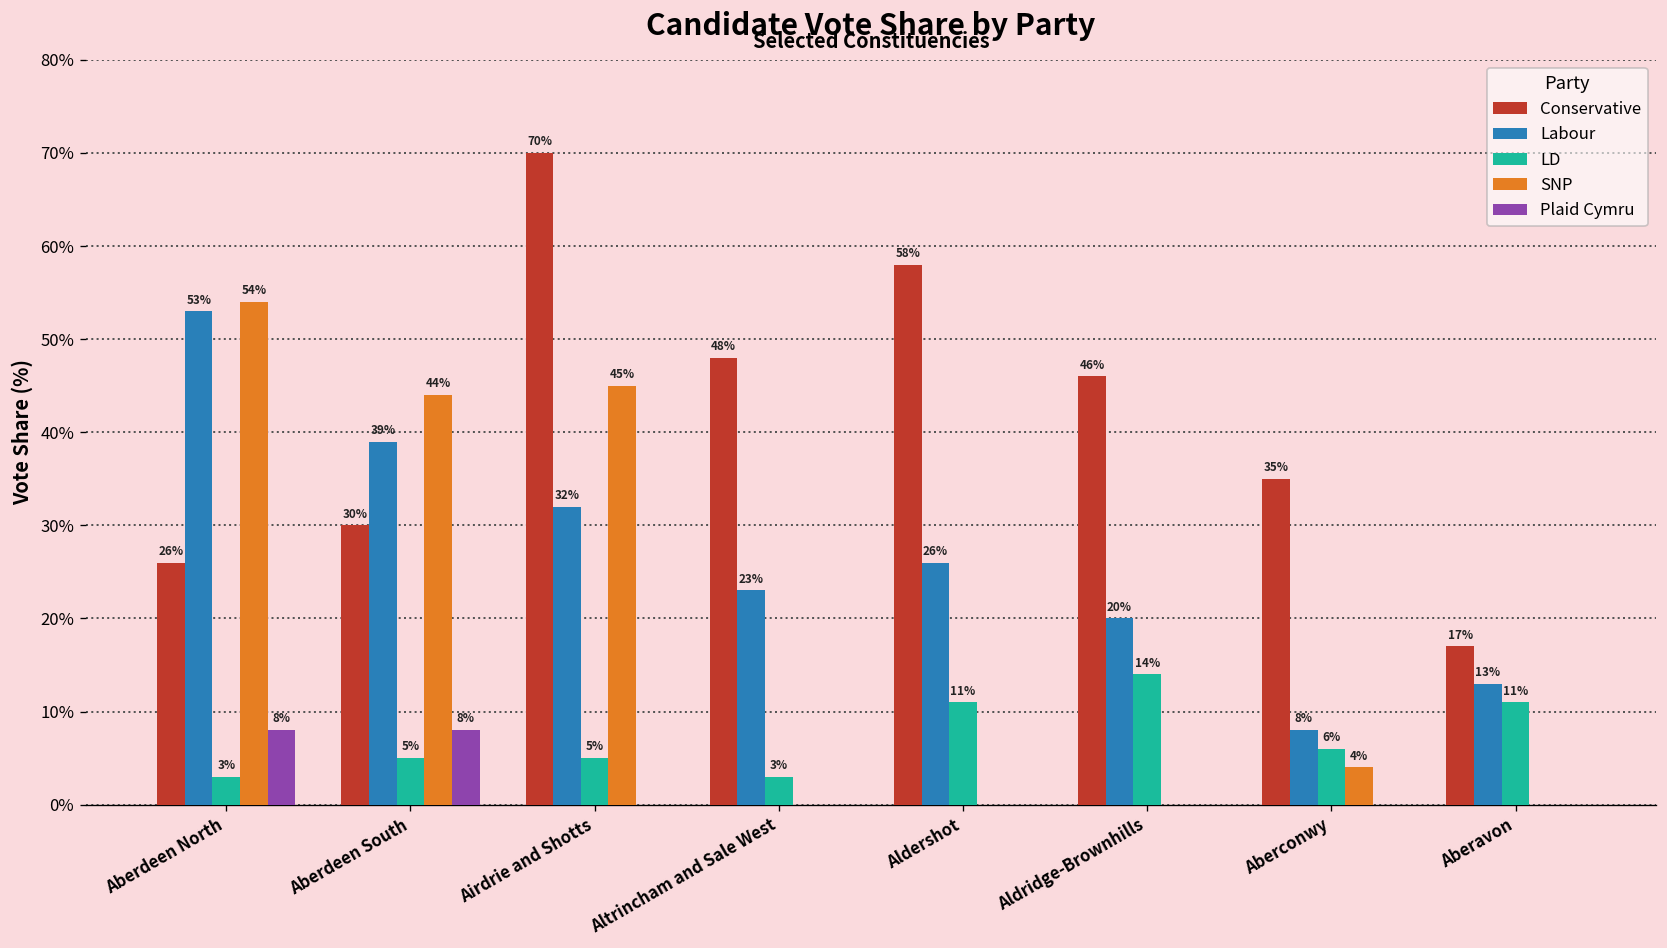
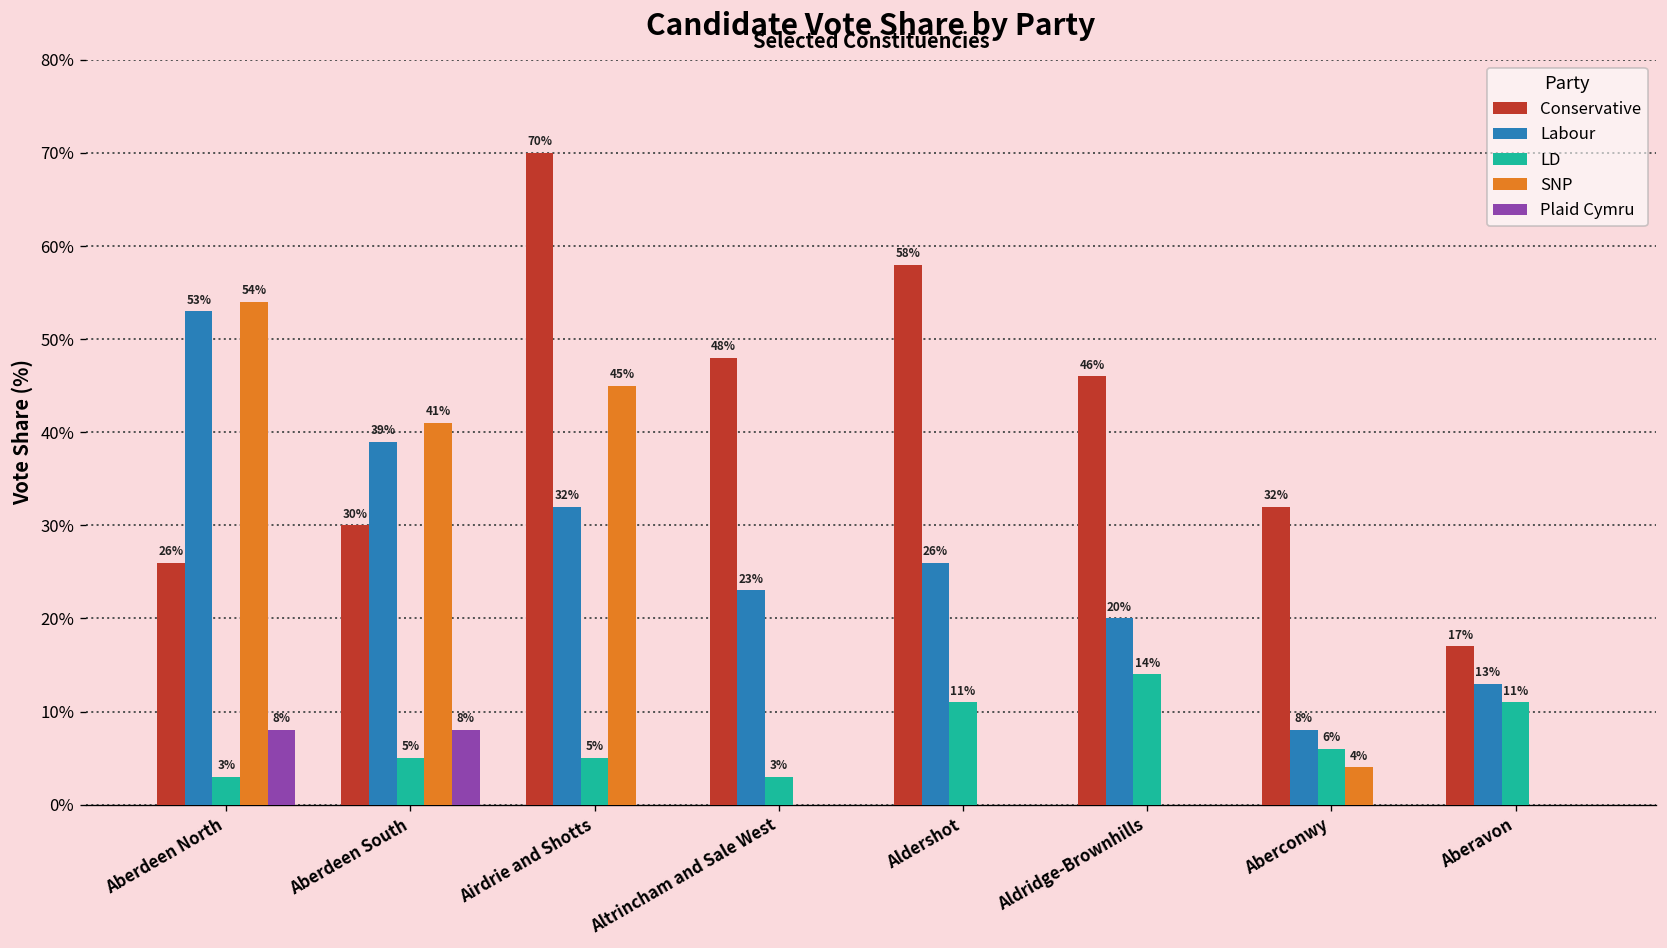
  {
    "Conservative": {
      "Aberdeen North": "26%",
      "Aberdeen South": "30%",
      "Airdrie and Shotts": "70%",
      "Altrincham and Sale West": "48%",
      "Aldershot": "58%",
      "Aldridge-Brownhills": "46%",
-     "Aberconwy": "35%",
+     "Aberconwy": "32%",
      "Aberavon": "17%"
    },
    "Labour": {
      "Aberdeen North": "53%",
      "Aberdeen South": "39%",
      "Airdrie and Shotts": "32%",
      "Altrincham and Sale West": "23%",
      "Aldershot": "26%",
      "Aldridge-Brownhills": "20%",
      "Aberconwy": "8%",
      "Aberavon": "13%"
    },
    "LD": {
      "Aberdeen North": "3%",
      "Aberdeen South": "5%",
      "Airdrie and Shotts": "5%",
      "Altrincham and Sale West": "3%",
      "Aldershot": "11%",
      "Aldridge-Brownhills": "14%",
      "Aberconwy": "6%",
      "Aberavon": "11%"
    },
    "SNP": {
      "Aberdeen North": "54%",
-     "Aberdeen South": "44%",
+     "Aberdeen South": "41%",
      "Airdrie and Shotts": "45%",
      "Aberconwy": "4%"
    },
    "Plaid Cymru": {
      "Aberdeen North": "8%",
      "Aberdeen South": "8%"
    }
  }
